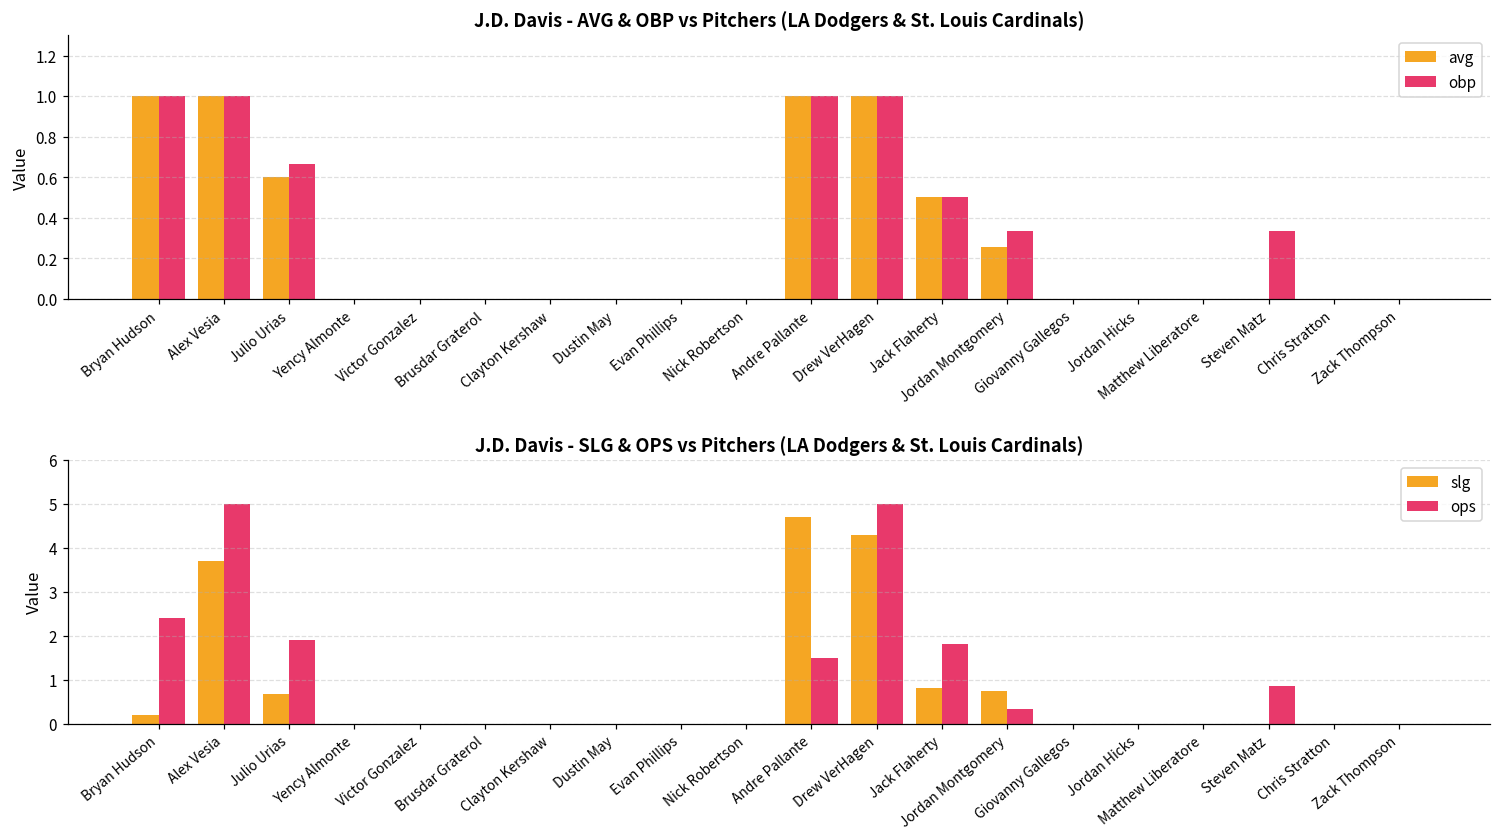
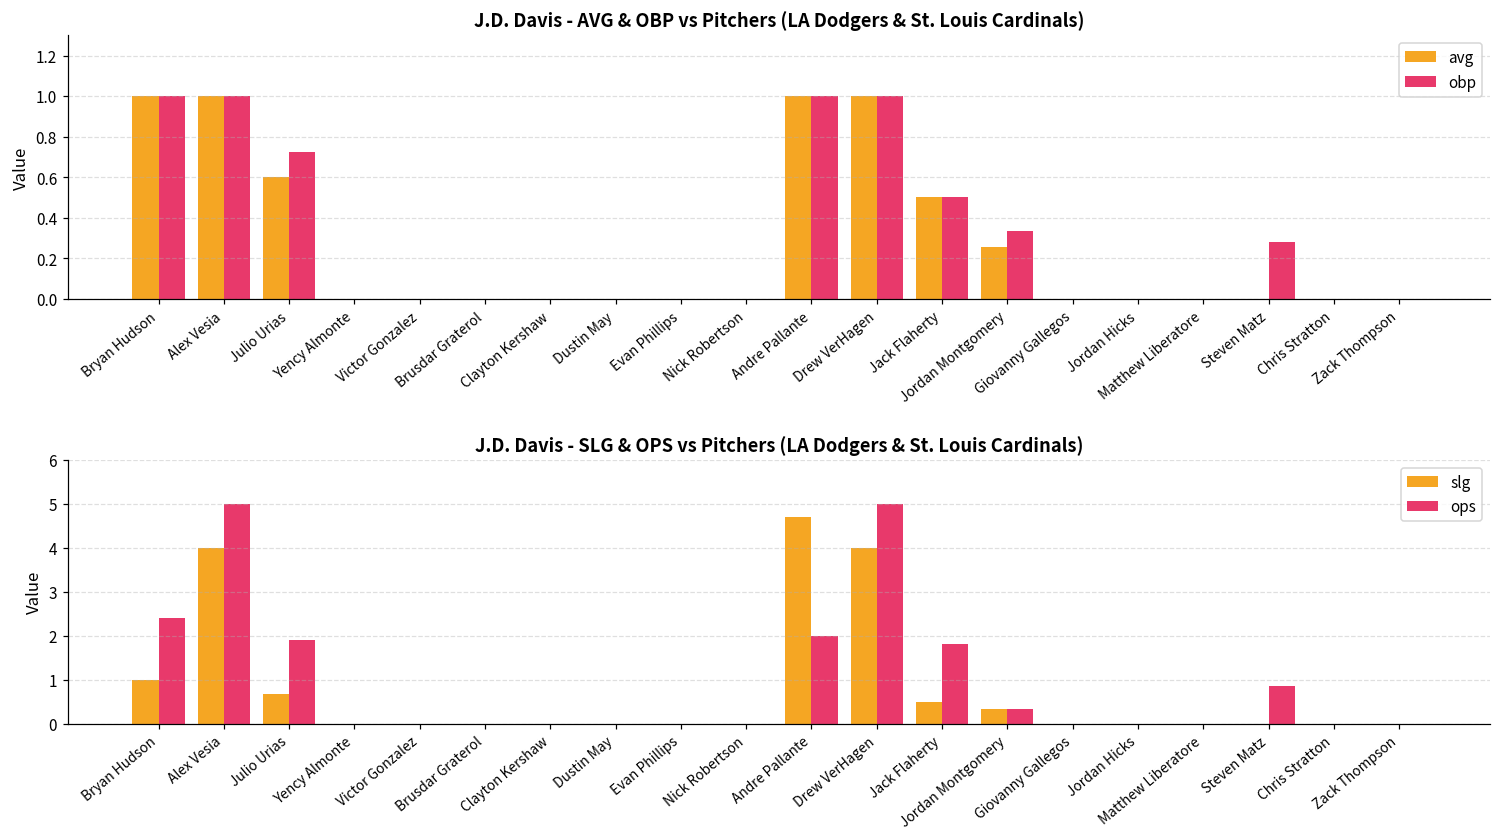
  {
    "J.D. Davis - AVG & OBP vs Pitchers (LA Dodgers & St. Louis Cardinals)": {
      "avg": {
        "Bryan Hudson": 1.00,
        "Alex Vesia": 1.00,
        "Julio Urias": 0.60,
        "Yency Almonte": 0.00,
        "Victor Gonzalez": 0.00,
        "Brusdar Graterol": 0.00,
        "Clayton Kershaw": 0.00,
        "Dustin May": 0.00,
        "Evan Phillips": 0.00,
        "Nick Robertson": 0.00,
        "Andre Pallante": 1.00,
        "Drew VerHagen": 1.00,
        "Jack Flaherty": 0.50,
        "Jordan Montgomery": 0.26,
        "Giovanny Gallegos": 0.00,
        "Jordan Hicks": 0.00,
        "Matthew Liberatore": 0.00,
        "Steven Matz": 0.00,
        "Chris Stratton": 0.00,
        "Zack Thompson": 0.00
      },
      "obp": {
        "Bryan Hudson": 1.00,
        "Alex Vesia": 1.00,
-       "Julio Urias": 0.67,
+       "Julio Urias": 0.73,
        "Yency Almonte": 0.00,
        "Victor Gonzalez": 0.00,
        "Brusdar Graterol": 0.00,
        "Clayton Kershaw": 0.00,
        "Dustin May": 0.00,
        "Evan Phillips": 0.00,
        "Nick Robertson": 0.00,
        "Andre Pallante": 1.00,
        "Drew VerHagen": 1.00,
        "Jack Flaherty": 0.50,
        "Jordan Montgomery": 0.33,
        "Giovanny Gallegos": 0.00,
        "Jordan Hicks": 0.00,
        "Matthew Liberatore": 0.00,
-       "Steven Matz": 0.33,
+       "Steven Matz": 0.28,
        "Chris Stratton": 0.00,
        "Zack Thompson": 0.00
      }
    },
    "J.D. Davis - SLG & OPS vs Pitchers (LA Dodgers & St. Louis Cardinals)": {
      "slg": {
-       "Bryan Hudson": 0.2,
-       "Alex Vesia": 3.7,
+       "Bryan Hudson": 1.0,
+       "Alex Vesia": 4.0,
        "Julio Urias": 0.7,
        "Yency Almonte": 0.0,
        "Victor Gonzalez": 0.0,
        "Brusdar Graterol": 0.0,
        "Clayton Kershaw": 0.0,
        "Dustin May": 0.0,
        "Evan Phillips": 0.0,
        "Nick Robertson": 0.0,
        "Andre Pallante": 4.7,
-       "Drew VerHagen": 4.3,
-       "Jack Flaherty": 0.8,
-       "Jordan Montgomery": 0.7,
+       "Drew VerHagen": 4.0,
+       "Jack Flaherty": 0.5,
+       "Jordan Montgomery": 0.3,
        "Giovanny Gallegos": 0.0,
        "Jordan Hicks": 0.0,
        "Matthew Liberatore": 0.0,
        "Steven Matz": 0.0,
        "Chris Stratton": 0.0,
        "Zack Thompson": 0.0
      },
      "ops": {
        "Bryan Hudson": 2.4,
        "Alex Vesia": 5.0,
        "Julio Urias": 1.9,
        "Yency Almonte": 0.0,
        "Victor Gonzalez": 0.0,
        "Brusdar Graterol": 0.0,
        "Clayton Kershaw": 0.0,
        "Dustin May": 0.0,
        "Evan Phillips": 0.0,
        "Nick Robertson": 0.0,
-       "Andre Pallante": 1.5,
+       "Andre Pallante": 2.0,
        "Drew VerHagen": 5.0,
        "Jack Flaherty": 1.8,
        "Jordan Montgomery": 0.3,
        "Giovanny Gallegos": 0.0,
        "Jordan Hicks": 0.0,
        "Matthew Liberatore": 0.0,
        "Steven Matz": 0.9,
        "Chris Stratton": 0.0,
        "Zack Thompson": 0.0
      }
    }
  }
